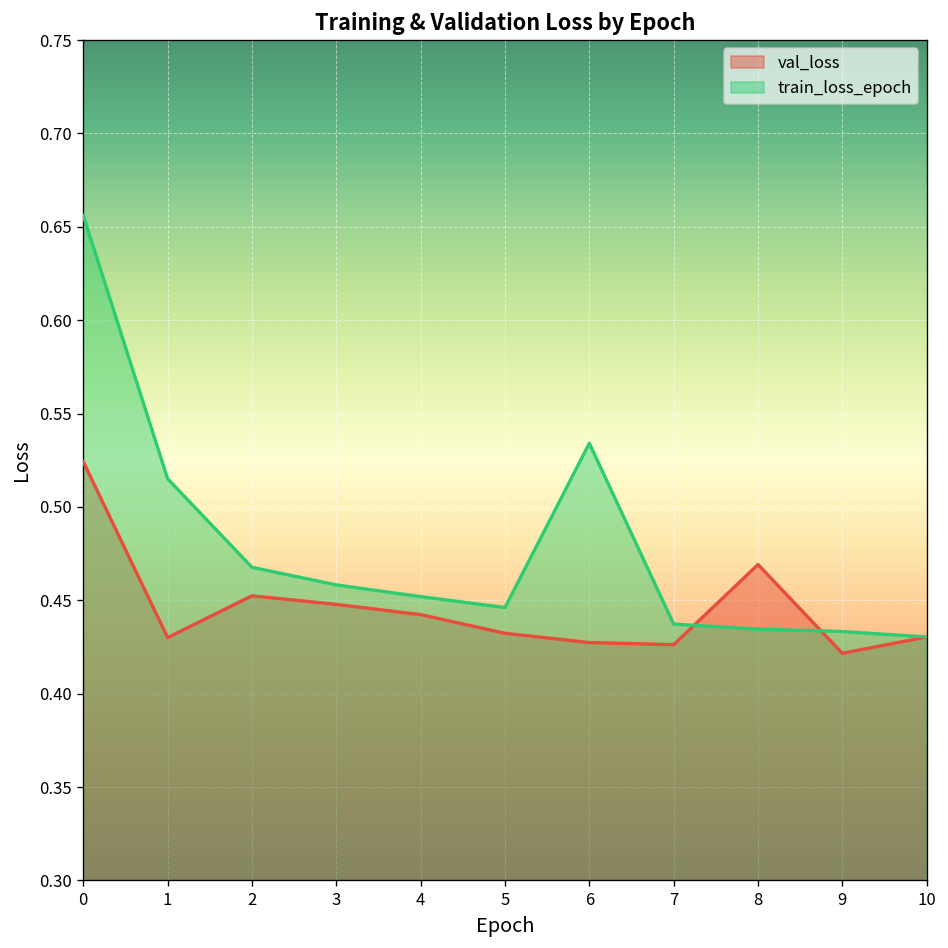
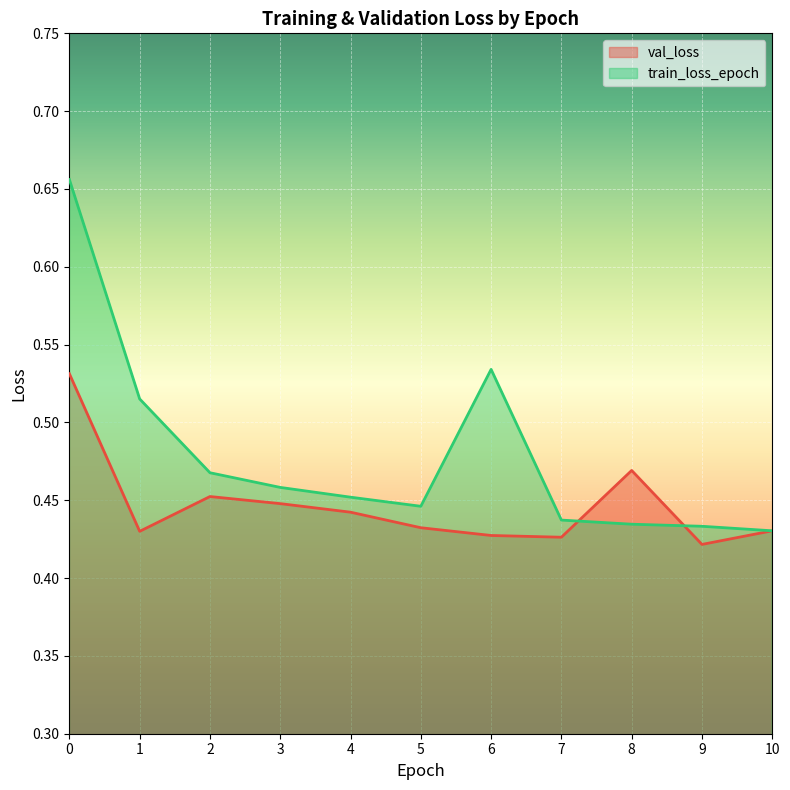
  {
    "val_loss": {
-     "0": 0.524,
+     "0": 0.531,
      "1": 0.430,
      "2": 0.452,
      "3": 0.448,
      "4": 0.442,
      "5": 0.432,
      "6": 0.427,
      "7": 0.426,
      "8": 0.469,
      "9": 0.422
    },
    "train_loss_epoch": {
      "0": 0.656,
      "1": 0.515,
      "2": 0.468,
      "3": 0.458,
      "4": 0.452,
      "5": 0.446,
      "6": 0.534,
      "7": 0.437,
      "8": 0.435,
      "9": 0.433
    }
  }
